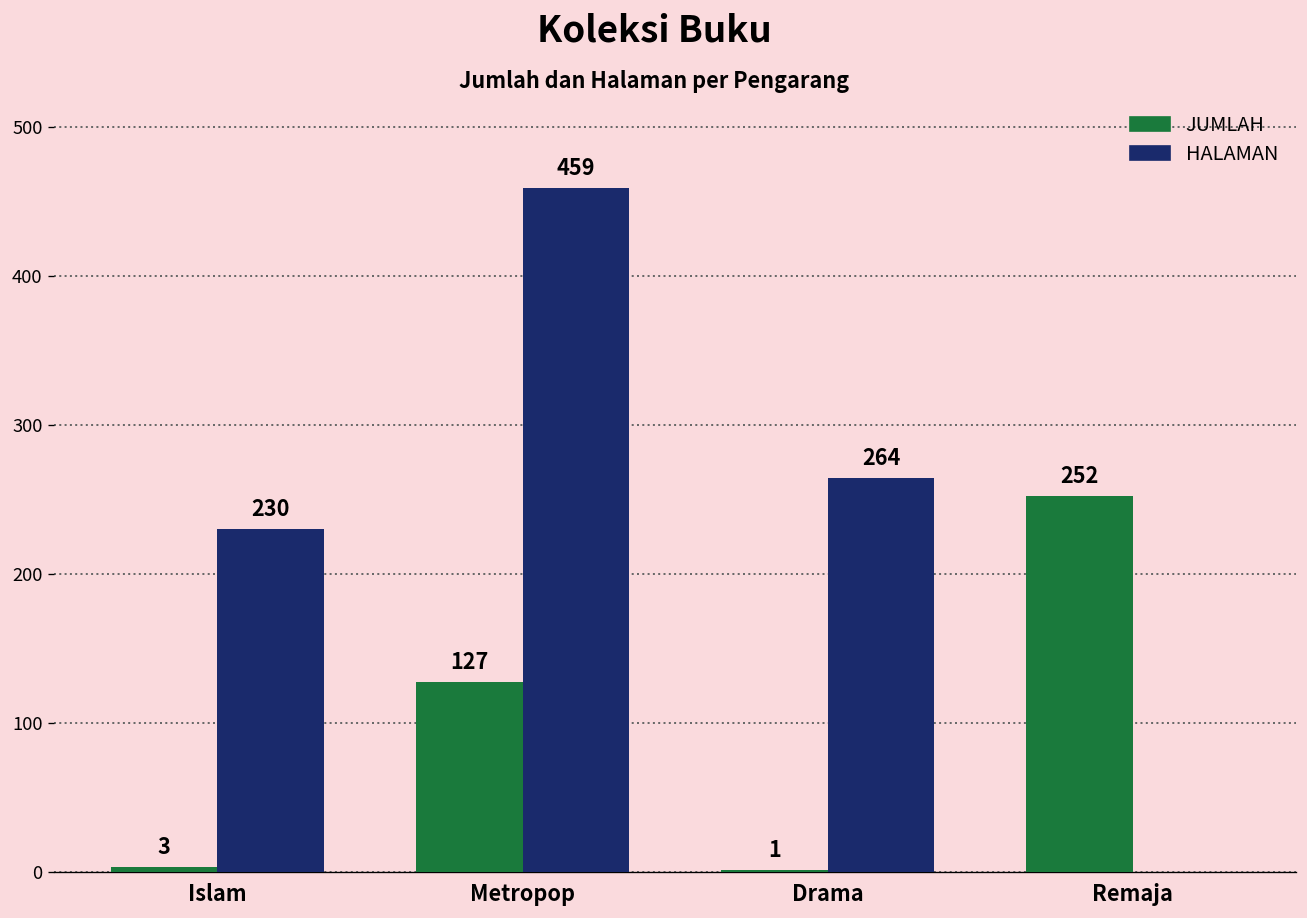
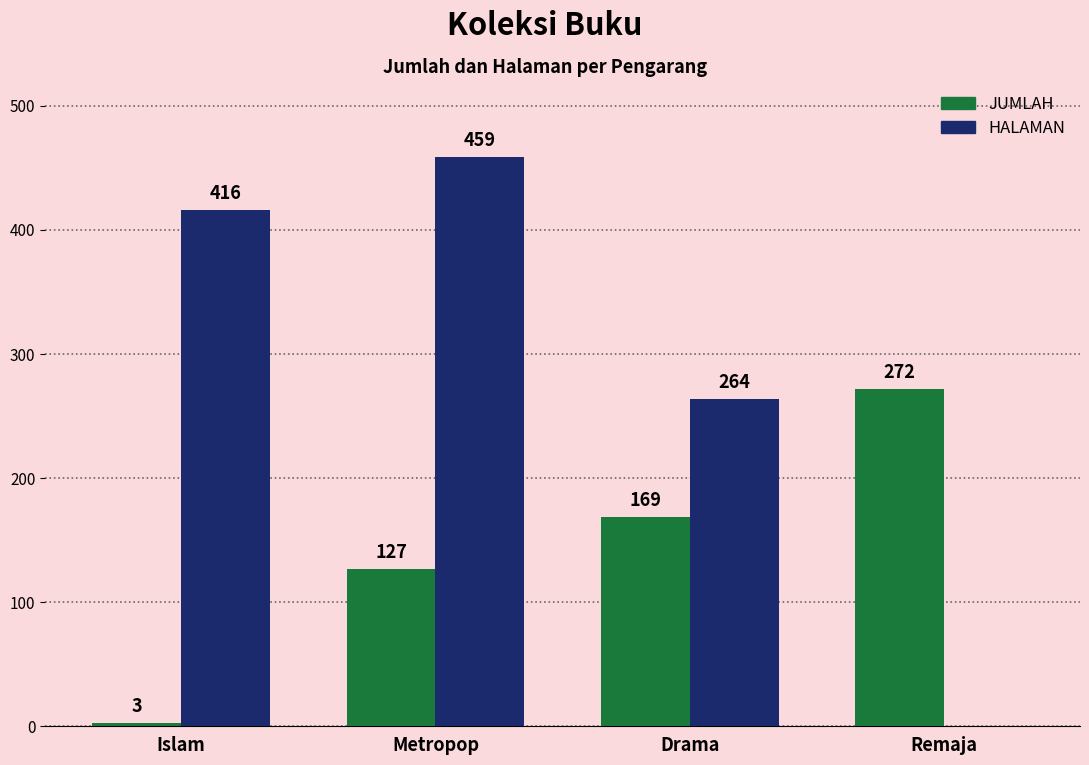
  {
    "JUMLAH": {
      "Islam": 3,
      "Metropop": 127,
-     "Drama": 1,
-     "Remaja": 252
+     "Drama": 169,
+     "Remaja": 272
    },
    "HALAMAN": {
-     "Islam": 230,
+     "Islam": 416,
      "Metropop": 459,
      "Drama": 264
    }
  }
